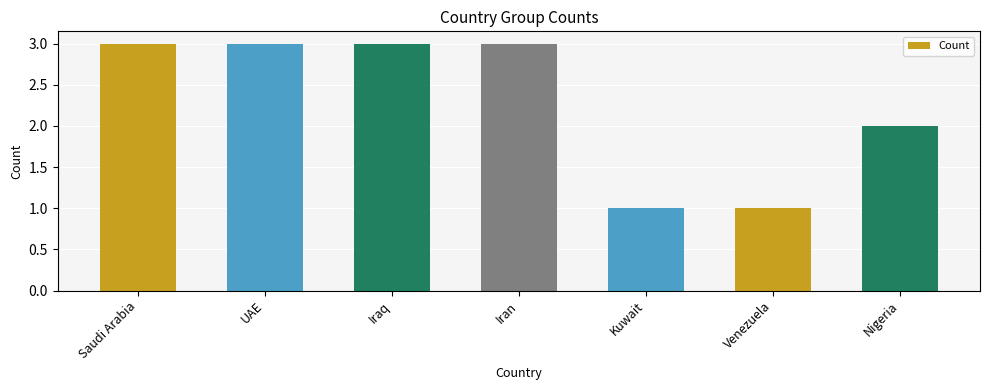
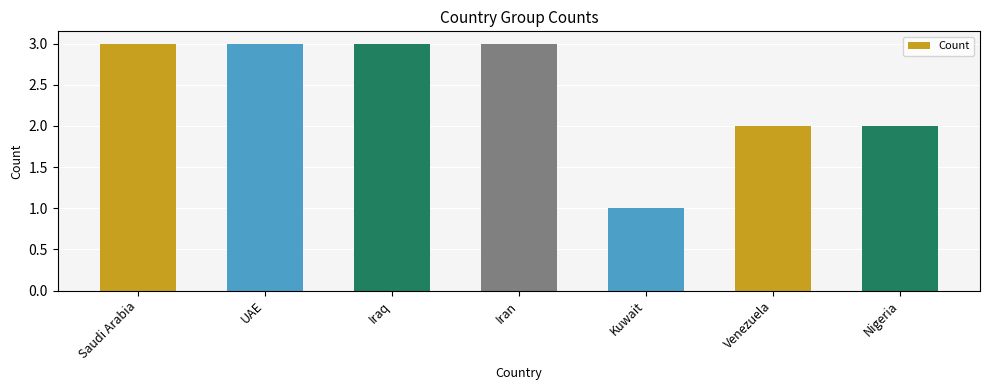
  {
    "Saudi Arabia": 3,
    "UAE": 3,
    "Iraq": 3,
    "Iran": 3,
    "Kuwait": 1,
-   "Venezuela": 1,
+   "Venezuela": 2,
    "Nigeria": 2
  }
